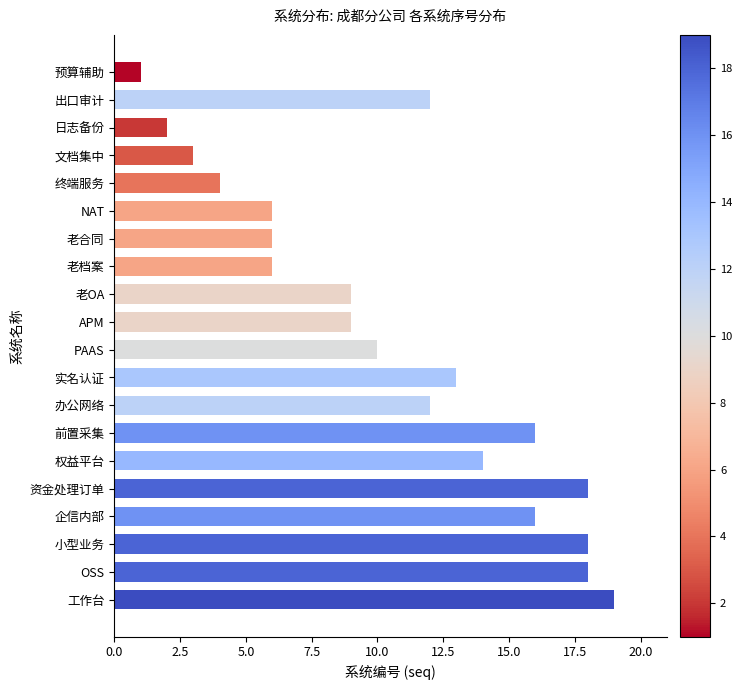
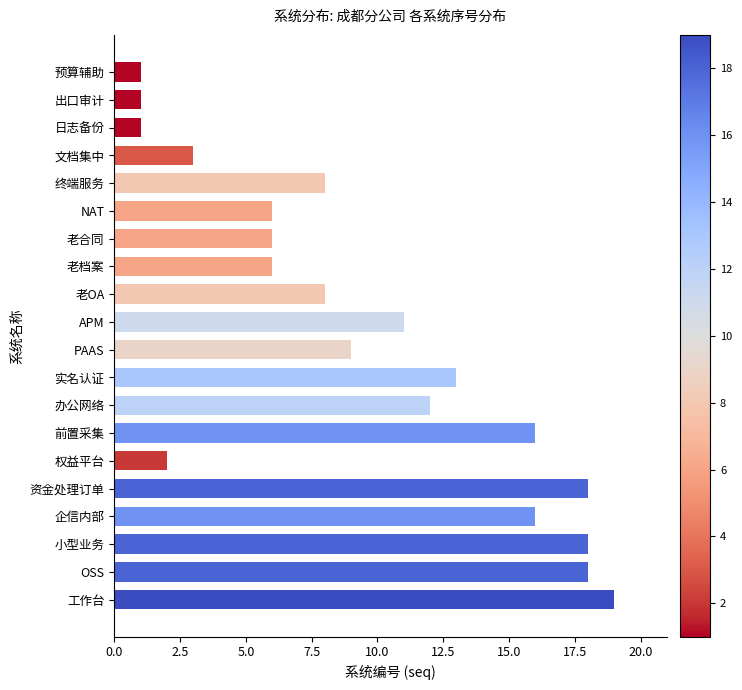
  {
    "预算辅助": 1,
-   "出口审计": 12,
-   "日志备份": 2,
+   "出口审计": 1,
+   "日志备份": 1,
    "文档集中": 3,
-   "终端服务": 4,
+   "终端服务": 8,
    "NAT": 6,
    "老合同": 6,
    "老档案": 6,
-   "老OA": 9,
-   "APM": 9,
-   "PAAS": 10,
+   "老OA": 8,
+   "APM": 11,
+   "PAAS": 9,
    "实名认证": 13,
    "办公网络": 12,
    "前置采集": 16,
-   "权益平台": 14,
+   "权益平台": 2,
    "资金处理订单": 18,
    "企信内部": 16,
    "小型业务": 18,
    "OSS": 18,
    "工作台": 19
  }
